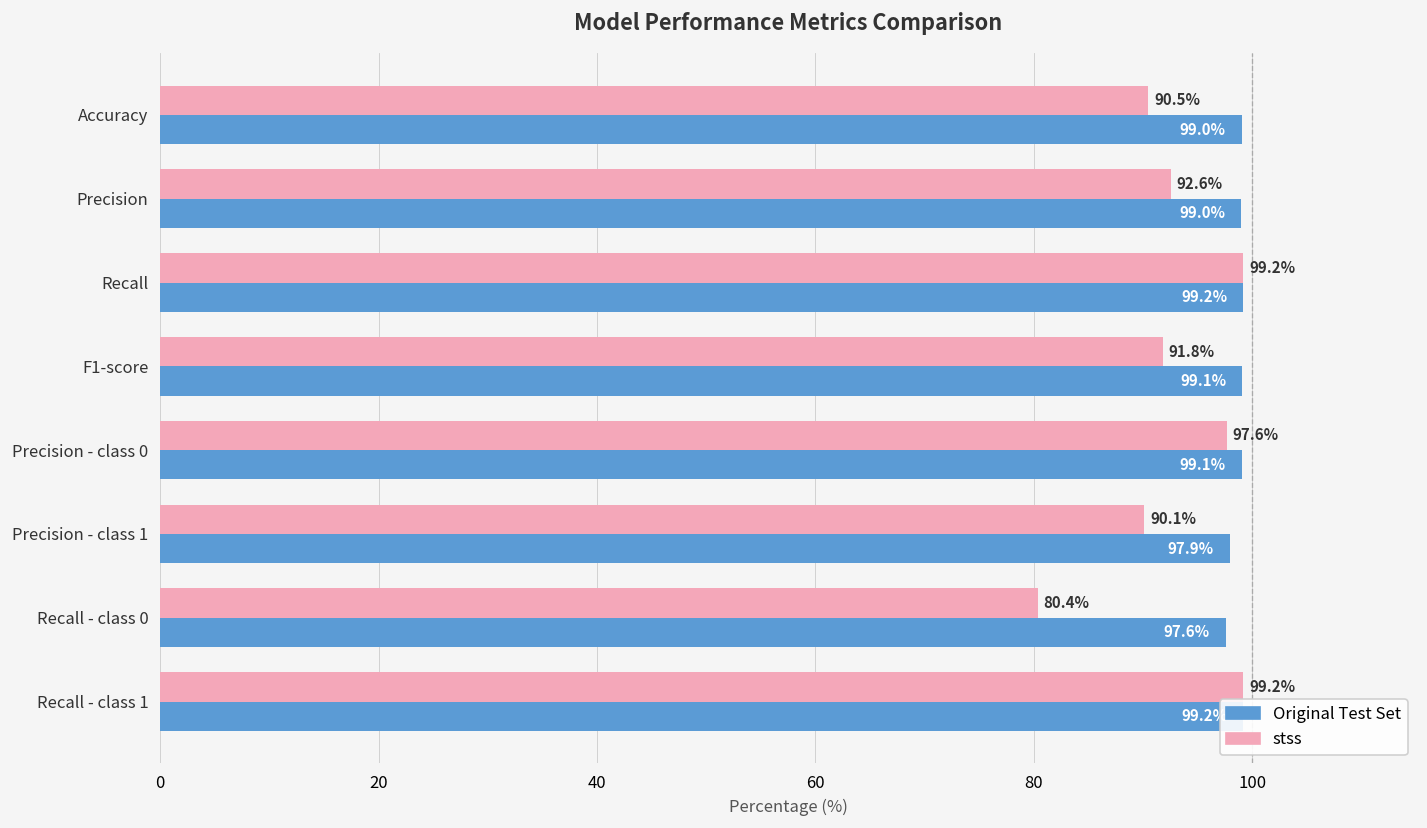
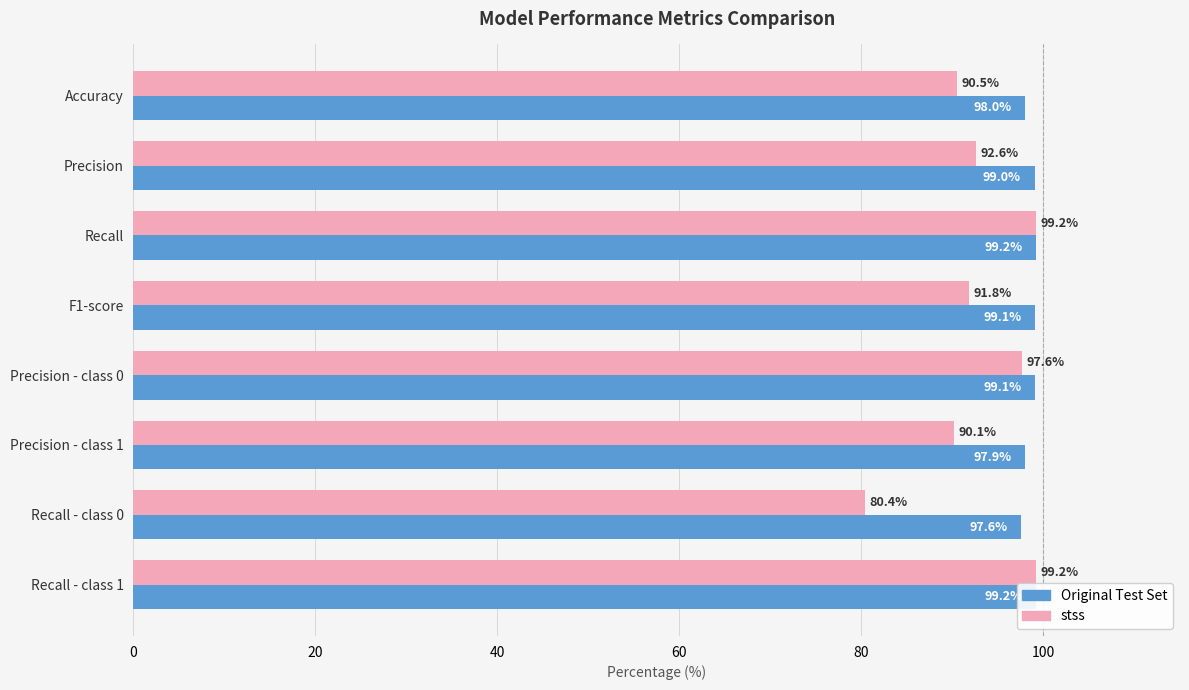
  {
    "Original Test Set": {
-     "Accuracy": "99.0%",
+     "Accuracy": "98.0%",
      "Precision": "99.0%",
      "Recall": "99.2%",
      "F1-score": "99.1%",
      "Precision - class 0": "99.1%",
      "Precision - class 1": "97.9%",
      "Recall - class 0": "97.6%"
    },
    "stss": {
      "Accuracy": "90.5%",
      "Precision": "92.6%",
      "Recall": "99.2%",
      "F1-score": "91.8%",
      "Precision - class 0": "97.6%",
      "Precision - class 1": "90.1%",
      "Recall - class 0": "80.4%",
      "Recall - class 1": "99.2%"
    }
  }
